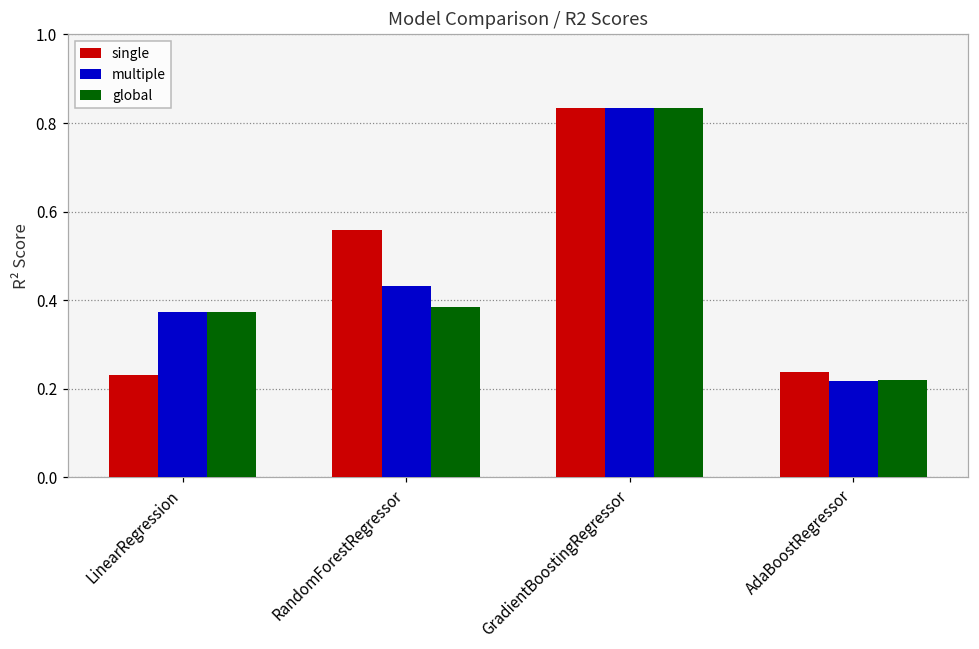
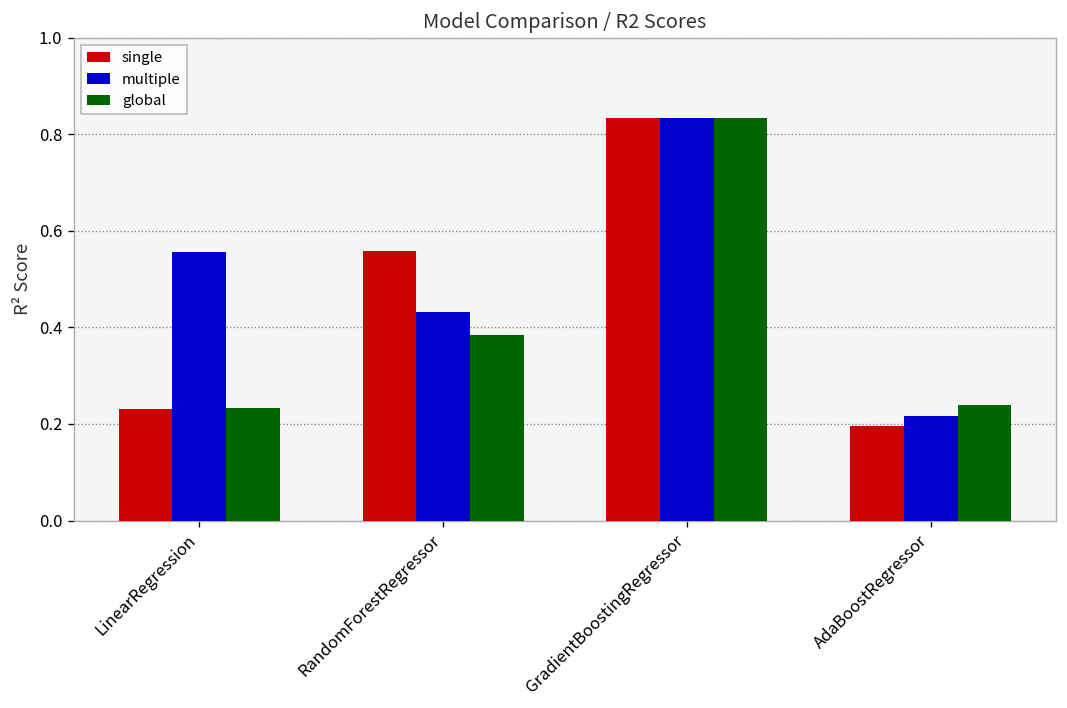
  {
    "single": {
      "LinearRegression": 0.23,
      "RandomForestRegressor": 0.56,
      "GradientBoostingRegressor": 0.83,
-     "AdaBoostRegressor": 0.24
+     "AdaBoostRegressor": 0.20
    },
    "multiple": {
-     "LinearRegression": 0.37,
+     "LinearRegression": 0.56,
      "RandomForestRegressor": 0.43,
      "GradientBoostingRegressor": 0.83,
      "AdaBoostRegressor": 0.22
    },
    "global": {
-     "LinearRegression": 0.37,
+     "LinearRegression": 0.23,
      "RandomForestRegressor": 0.38,
      "GradientBoostingRegressor": 0.83,
-     "AdaBoostRegressor": 0.22
+     "AdaBoostRegressor": 0.24
    }
  }
